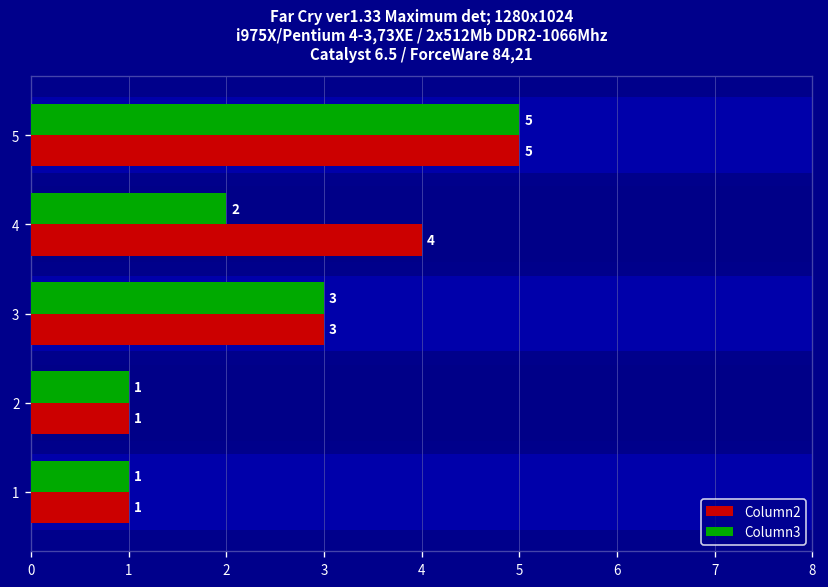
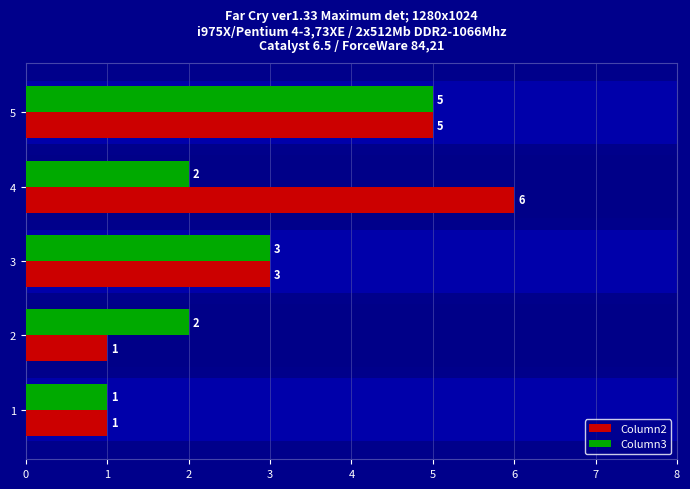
  {
    "Column2": {
-     "4": 4
+     "4": 6
    },
    "Column3": {
-     "2": 1
+     "2": 2
    }
  }
